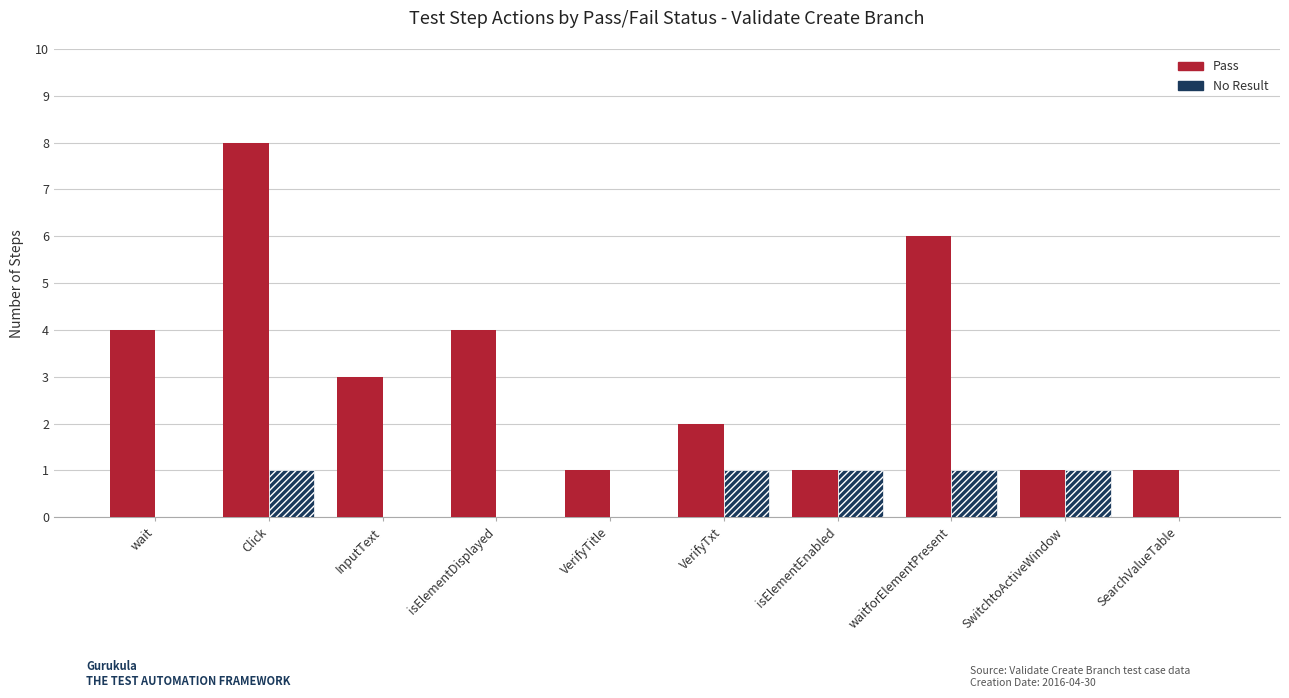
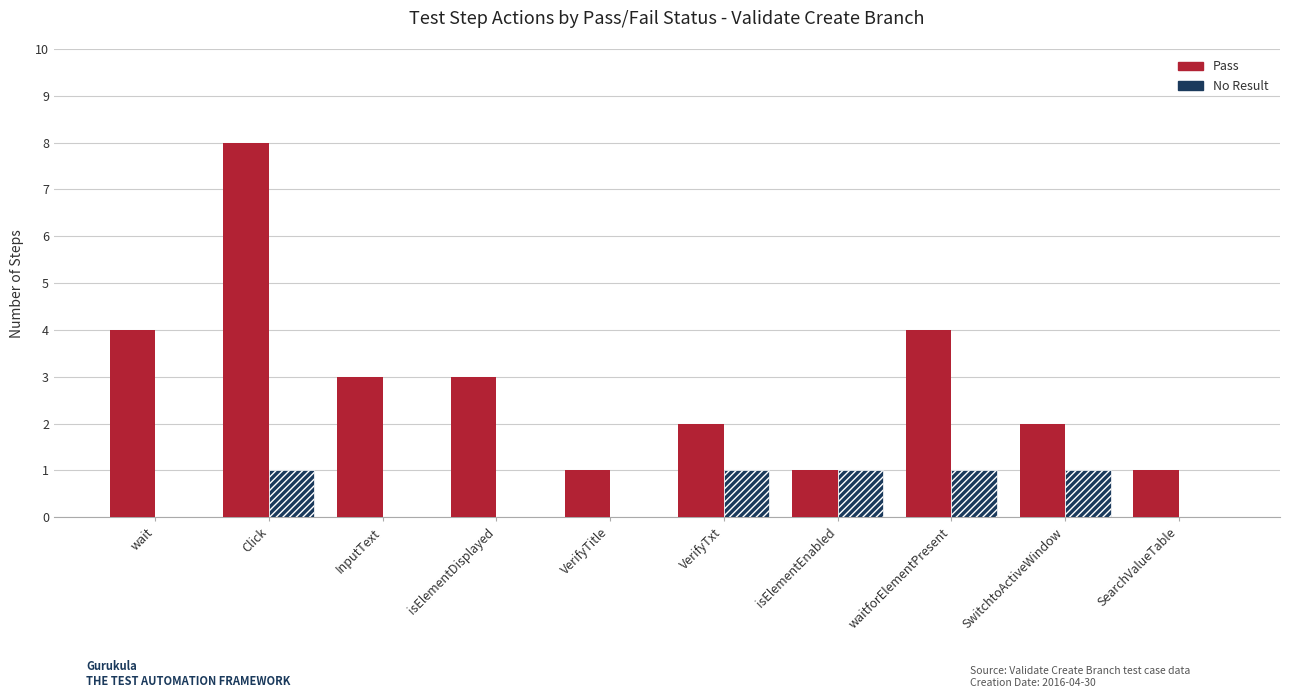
  {
    "Pass": {
      "wait": 4,
      "Click": 8,
      "InputText": 3,
-     "isElementDisplayed": 4,
+     "isElementDisplayed": 3,
      "VerifyTitle": 1,
      "VerifyTxt": 2,
      "isElementEnabled": 1,
-     "waitforElementPresent": 6,
-     "SwitchtoActiveWindow": 1,
+     "waitforElementPresent": 4,
+     "SwitchtoActiveWindow": 2,
      "SearchValueTable": 1
    },
    "No Result": {
      "wait": 0,
      "Click": 1,
      "InputText": 0,
      "isElementDisplayed": 0,
      "VerifyTitle": 0,
      "VerifyTxt": 1,
      "isElementEnabled": 1,
      "waitforElementPresent": 1,
      "SwitchtoActiveWindow": 1,
      "SearchValueTable": 0
    }
  }
